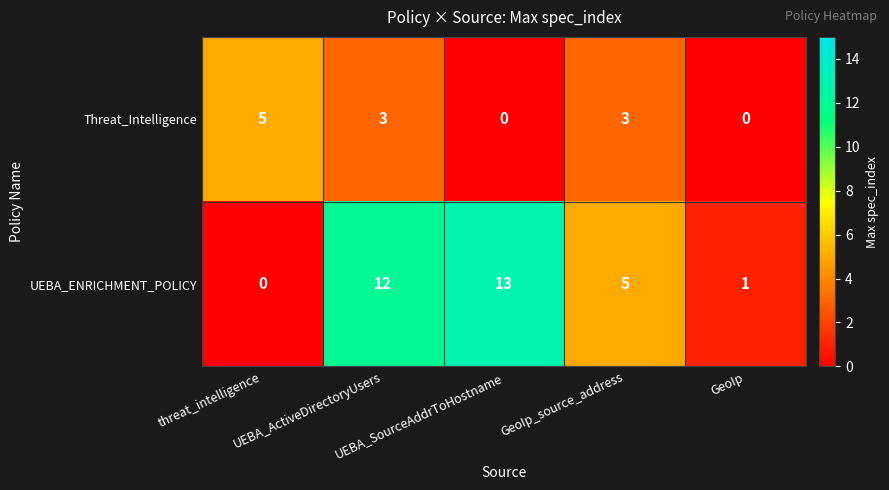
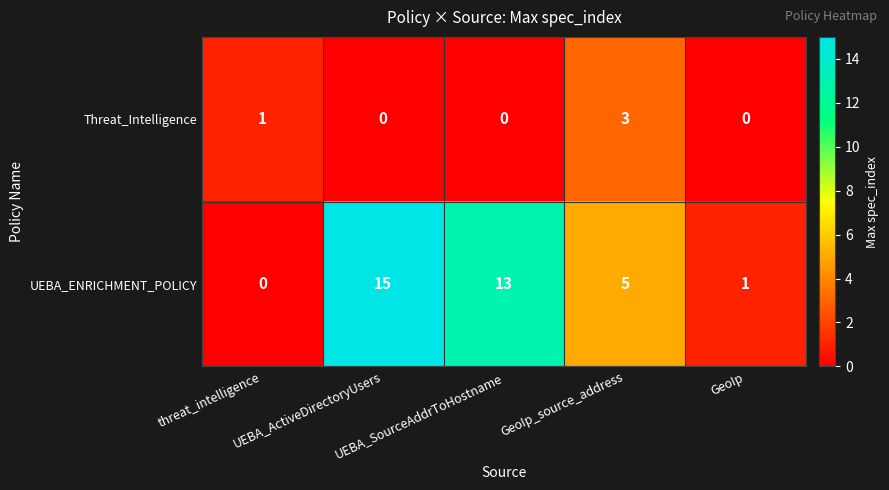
  {
    "Threat_Intelligence": {
-     "threat_intelligence": 5,
-     "UEBA_ActiveDirectoryUsers": 3,
+     "threat_intelligence": 1,
+     "UEBA_ActiveDirectoryUsers": 0,
      "UEBA_SourceAddrToHostname": 0,
      "GeoIp_source_address": 3,
      "GeoIp": 0
    },
    "UEBA_ENRICHMENT_POLICY": {
      "threat_intelligence": 0,
-     "UEBA_ActiveDirectoryUsers": 12,
+     "UEBA_ActiveDirectoryUsers": 15,
      "UEBA_SourceAddrToHostname": 13,
      "GeoIp_source_address": 5,
      "GeoIp": 1
    }
  }
